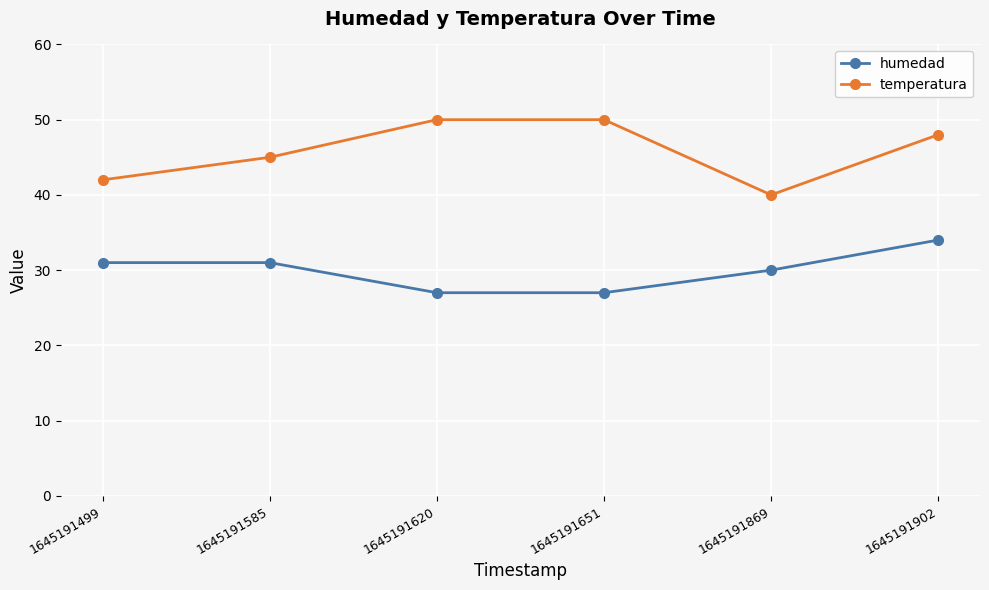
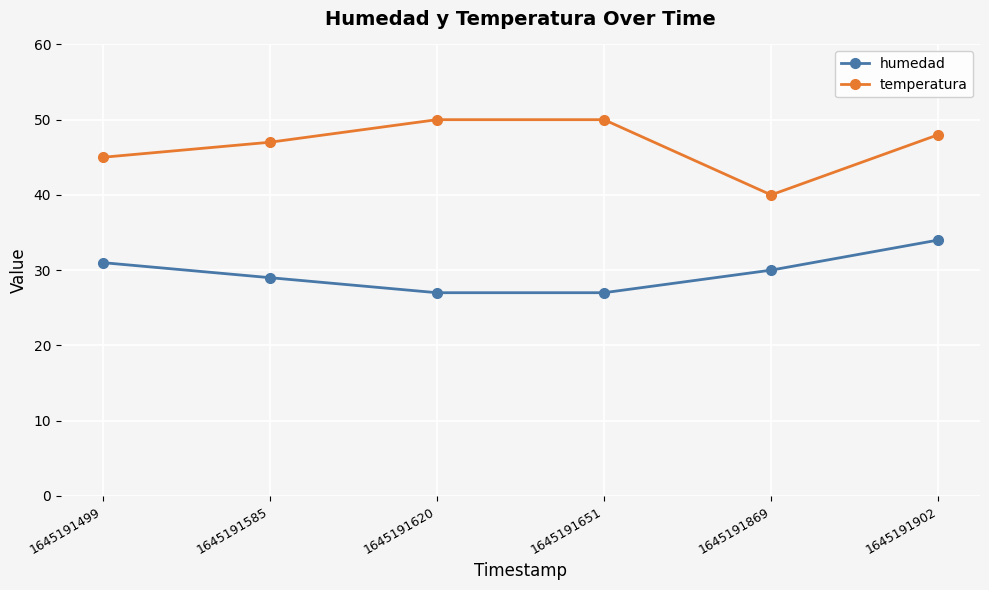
  {
    "humedad": {
      "1645191499": 31,
-     "1645191585": 31,
+     "1645191585": 29,
      "1645191620": 27,
      "1645191651": 27,
      "1645191869": 30,
      "1645191902": 34
    },
    "temperatura": {
-     "1645191499": 42,
-     "1645191585": 45,
+     "1645191499": 45,
+     "1645191585": 47,
      "1645191620": 50,
      "1645191651": 50,
      "1645191869": 40,
      "1645191902": 48
    }
  }
